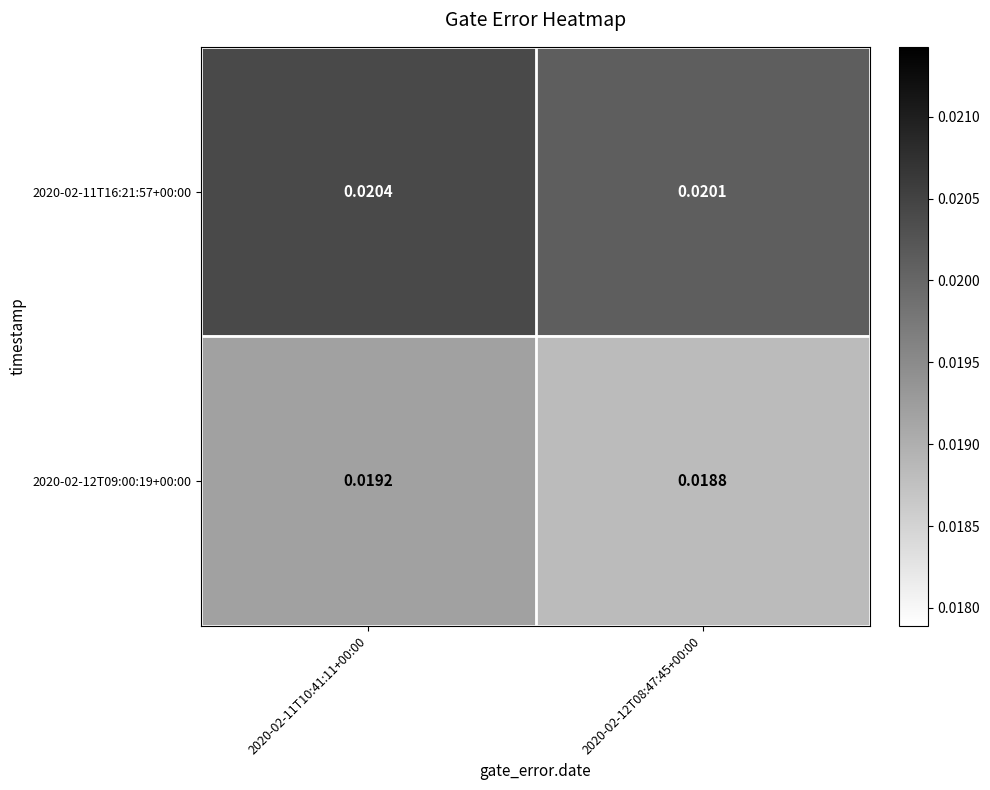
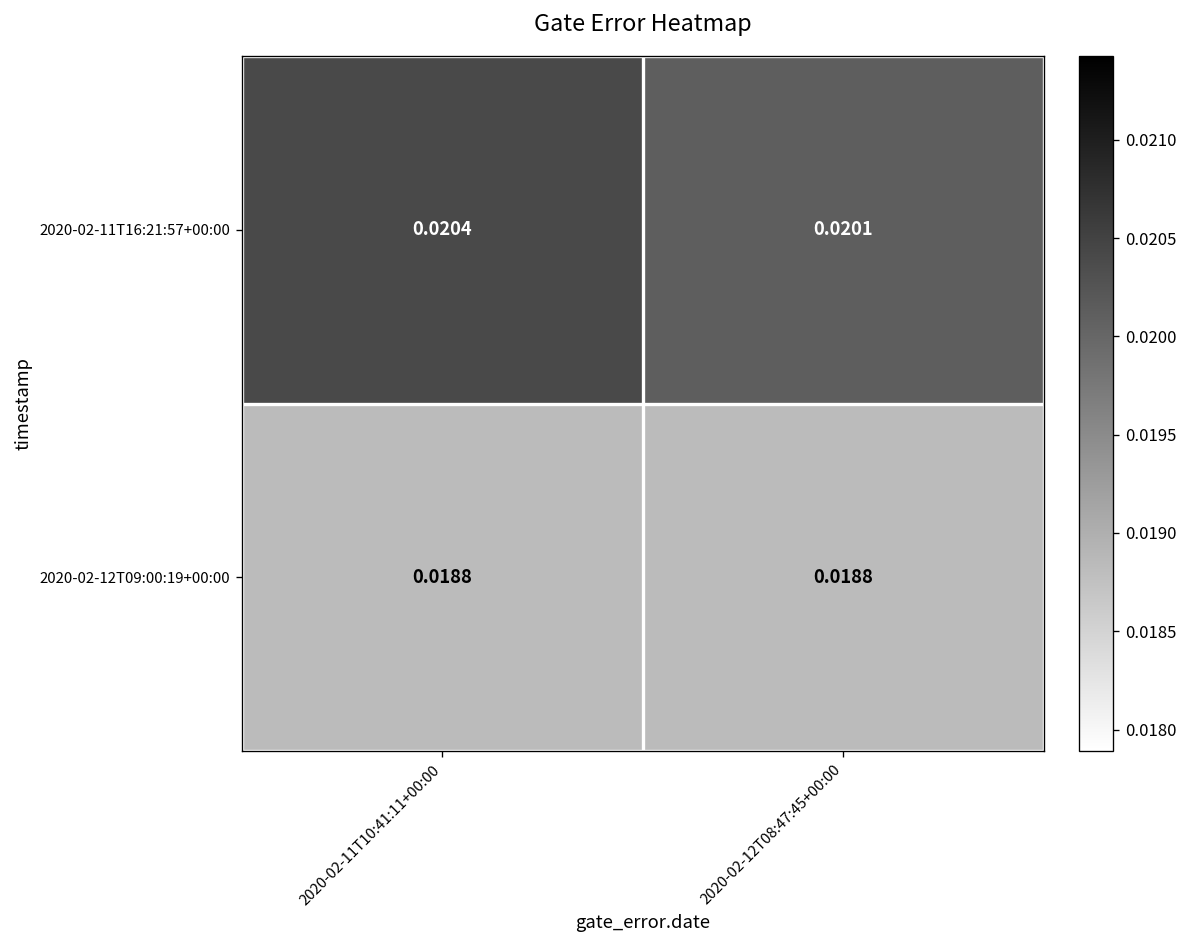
  {
    "2020-02-11T16:21:57+00:00": {
      "2020-02-11T10:41:11+00:00": 0.0204,
      "2020-02-12T08:47:45+00:00": 0.0201
    },
    "2020-02-12T09:00:19+00:00": {
-     "2020-02-11T10:41:11+00:00": 0.0192,
+     "2020-02-11T10:41:11+00:00": 0.0188,
      "2020-02-12T08:47:45+00:00": 0.0188
    }
  }
